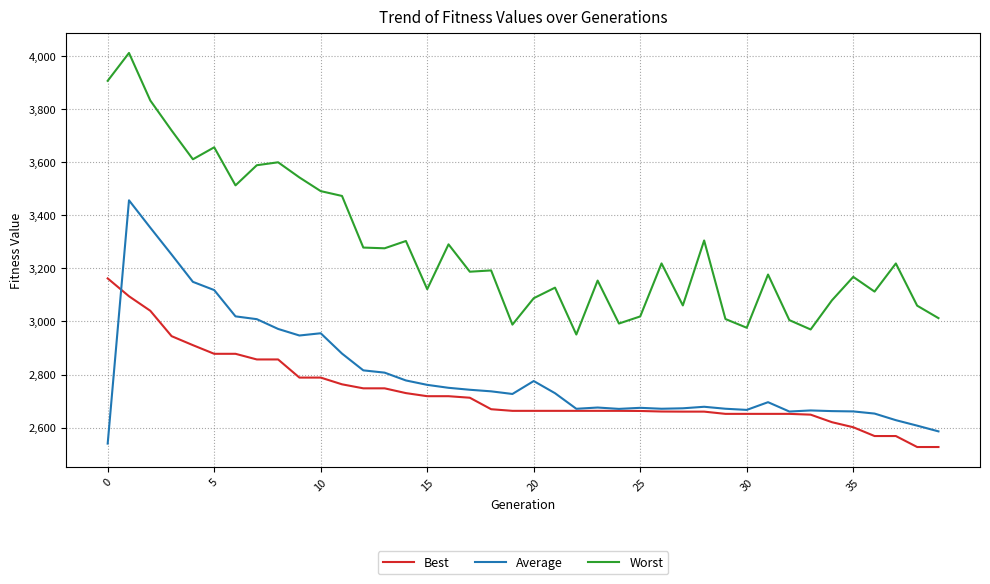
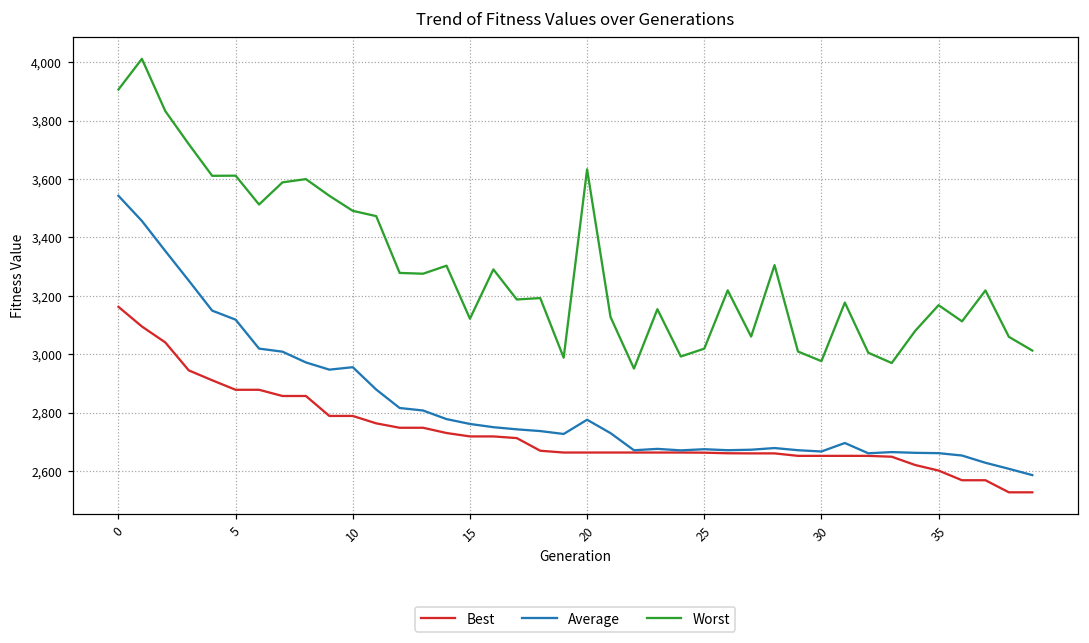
  {
    "Best": {
      "0": "3,160",
      "5": "2,880",
      "10": "2,790",
      "15": "2,720",
      "20": "2,660",
      "25": "2,660",
      "30": "2,650",
      "35": "2,600"
    },
    "Average": {
-     "0": "2,540",
+     "0": "3,540",
      "5": "3,120",
      "10": "2,960",
      "15": "2,760",
      "20": "2,780",
      "25": "2,670",
      "30": "2,670",
      "35": "2,660"
    },
    "Worst": {
      "0": "3,910",
-     "5": "3,660",
+     "5": "3,610",
      "10": "3,490",
      "15": "3,120",
-     "20": "3,090",
+     "20": "3,630",
      "25": "3,020",
      "30": "2,980",
      "35": "3,170"
    }
  }
